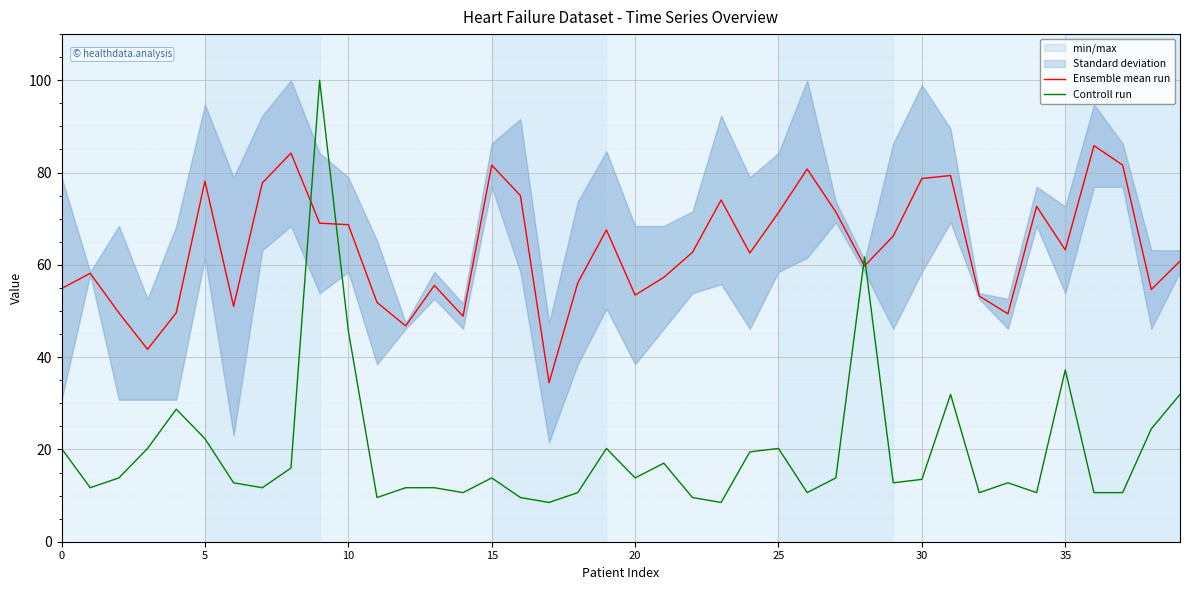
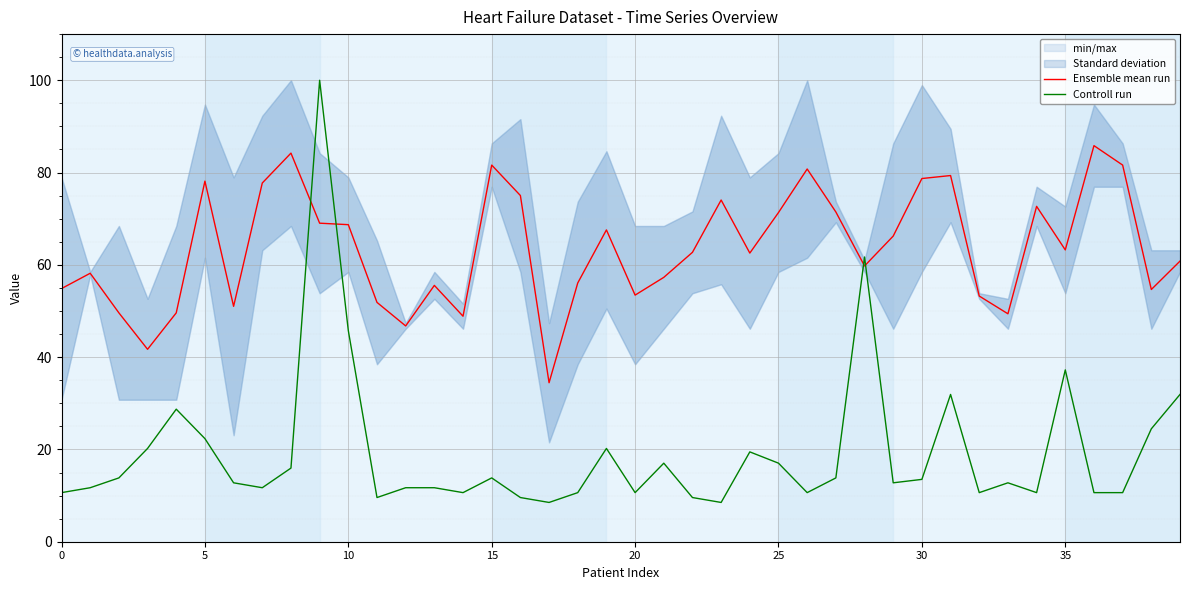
  {
    "Ensemble mean run": {
      "0": 55,
      "5": 78,
      "10": 69,
      "15": 82,
      "20": 53,
      "25": 71,
      "30": 79,
      "35": 63
    },
    "Controll run": {
-     "0": 20,
+     "0": 11,
      "5": 22,
      "10": 46,
      "15": 14,
-     "20": 14,
-     "25": 20,
+     "20": 11,
+     "25": 17,
      "30": 14,
      "35": 37
    }
  }
